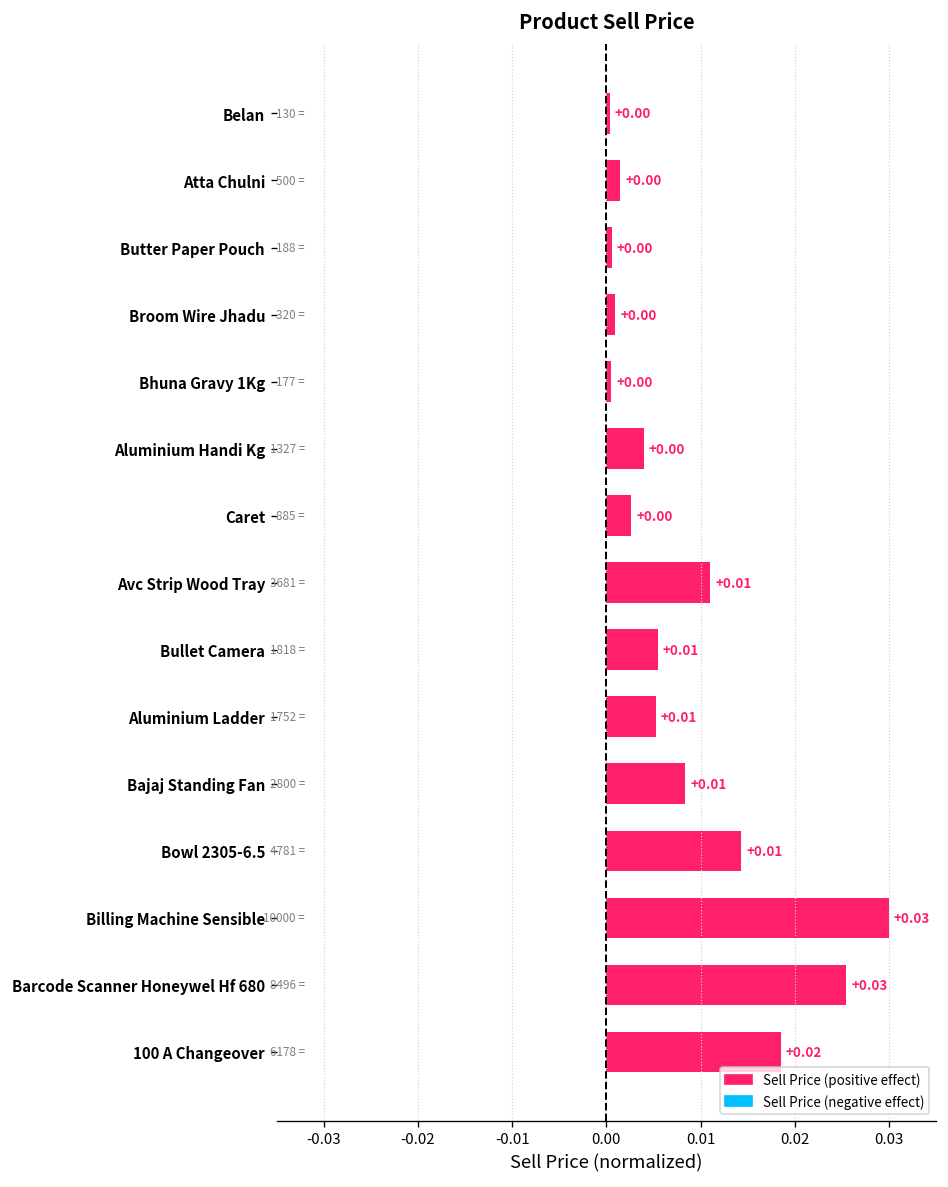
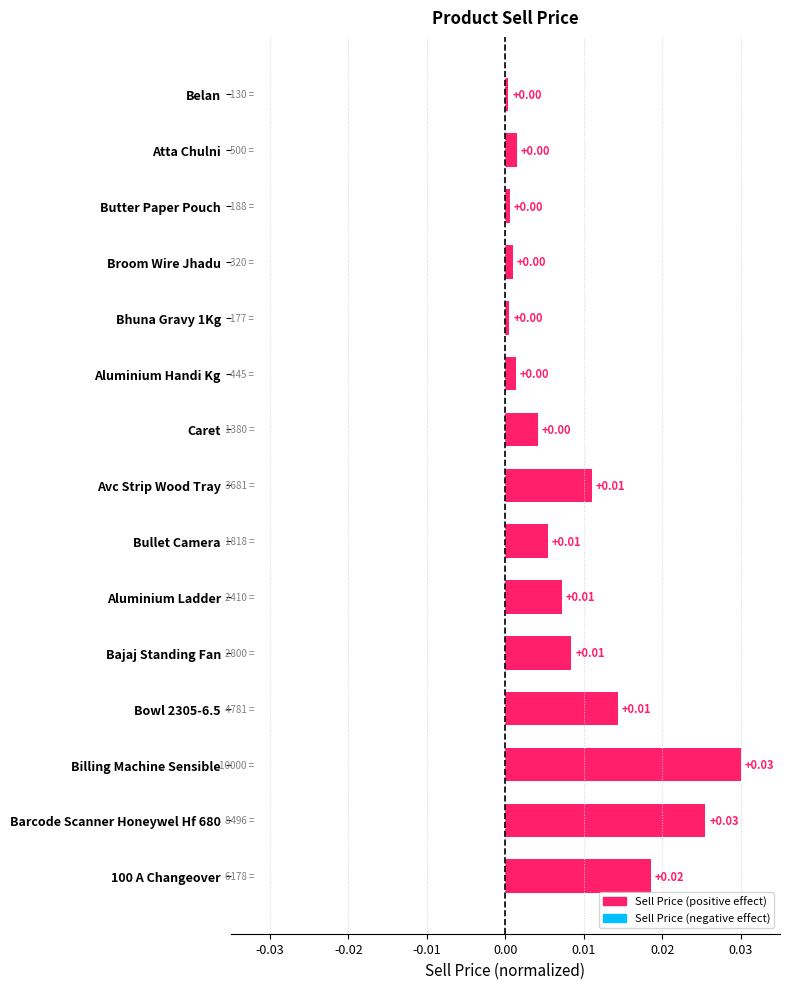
  {
    "Belan": "+0.00",
    "Atta Chulni": "+0.00",
    "Butter Paper Pouch": "+0.00",
    "Broom Wire Jhadu": "+0.00",
    "Bhuna Gravy 1Kg": "+0.00",
-   "Aluminium Handi Kg": "1327",
-   "Caret": "885",
+   "Aluminium Handi Kg": "445",
+   "Caret": "1380",
    "Avc Strip Wood Tray": "+0.01",
    "Bullet Camera": "+0.01",
-   "Aluminium Ladder": "1752",
+   "Aluminium Ladder": "2410",
    "Bajaj Standing Fan": "+0.01",
    "Bowl 2305-6.5": "+0.01",
    "Billing Machine Sensible": "+0.03",
    "Barcode Scanner Honeywel Hf 680": "+0.03",
    "100 A Changeover": "+0.02"
  }
